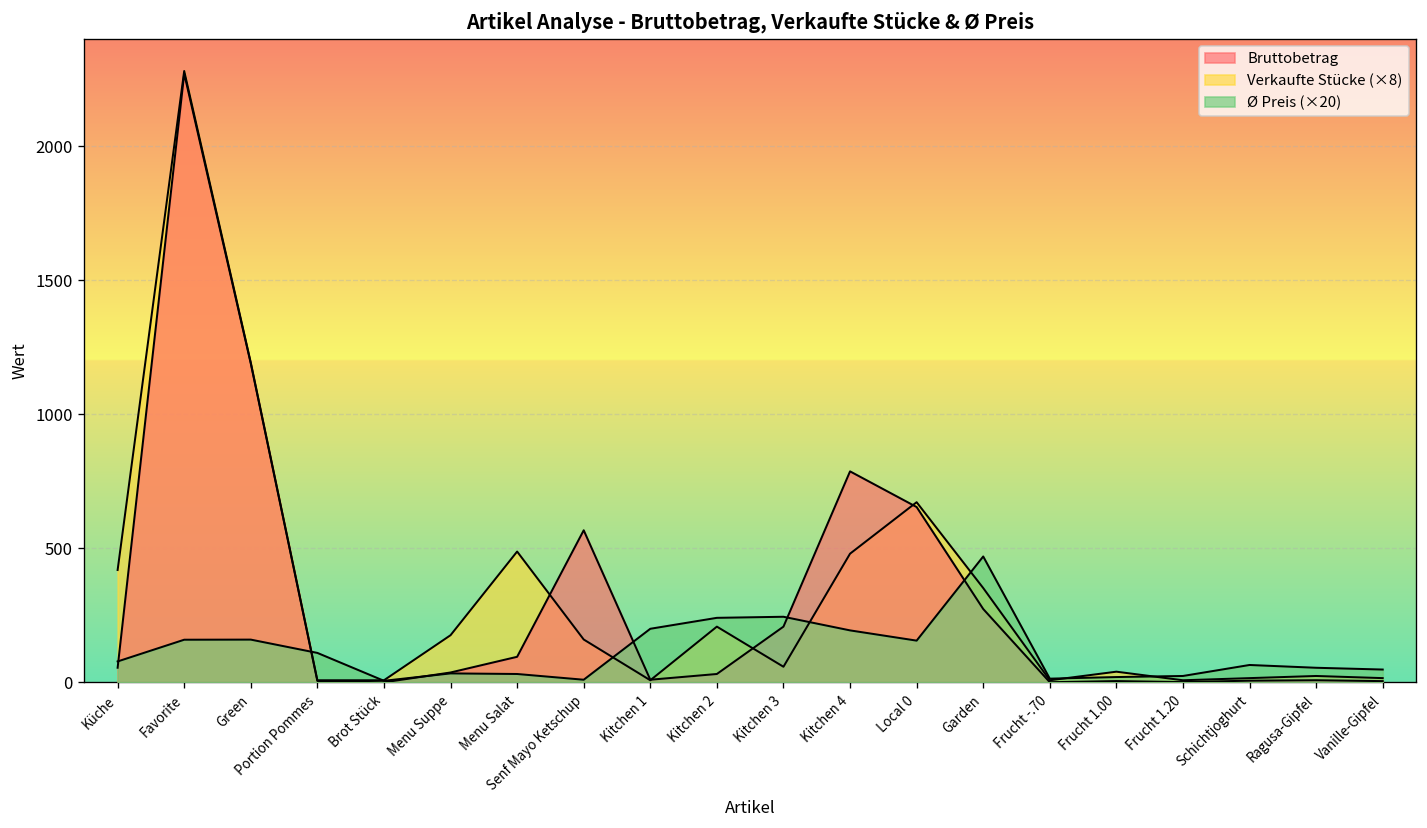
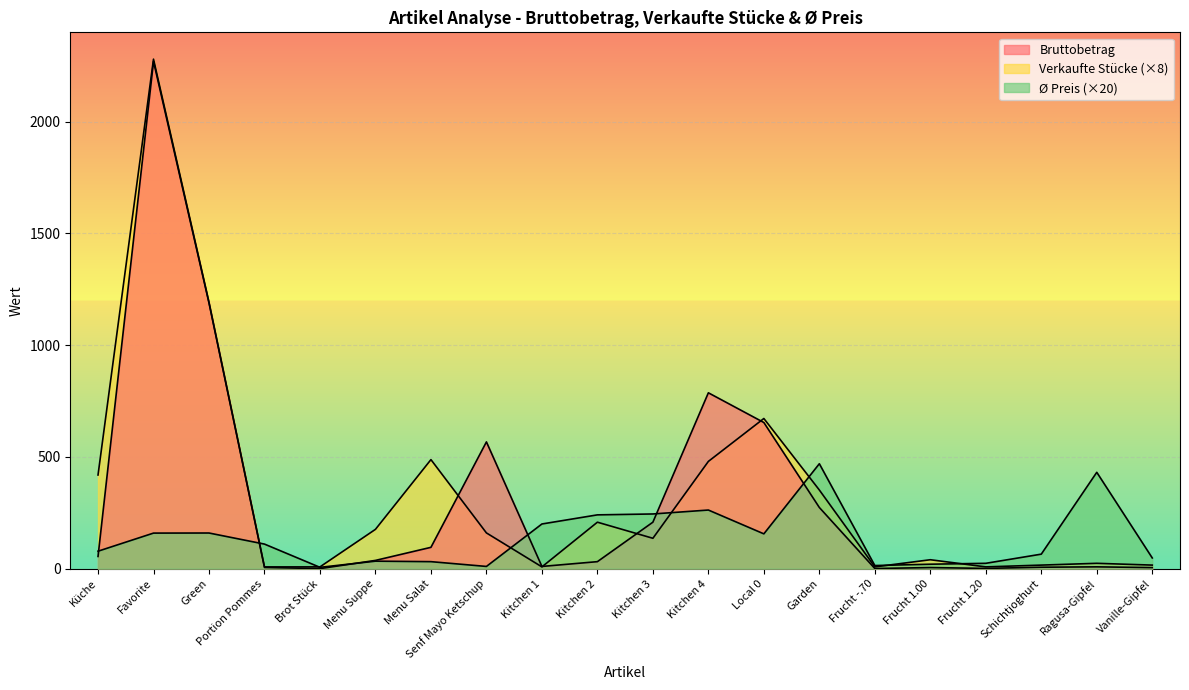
  {
    "Bruttobetrag": {
      "Küche": 50,
      "Menu Salat": 100,
      "Senf Mayo Ketschup": 570,
      "Kitchen 2": 30,
      "Kitchen 3": 210,
      "Kitchen 4": 790,
      "Local 0": 650,
      "Garden": 270,
      "Frucht 1.00": 10,
      "Ragusa-Gipfel": 10
    },
    "Verkaufte Stücke (×8)": {
      "Küche": 420,
      "Menu Suppe": 180,
      "Menu Salat": 490,
      "Senf Mayo Ketschup": 160,
      "Kitchen 2": 210,
-     "Kitchen 3": 60,
+     "Kitchen 3": 140,
      "Kitchen 4": 480,
      "Local 0": 670,
      "Garden": 350,
      "Frucht 1.00": 40,
      "Ragusa-Gipfel": 20
    },
    "Ø Preis (×20)": {
      "Küche": 80,
      "Favorite": 160,
      "Green": 160,
      "Portion Pommes": 110,
      "Menu Salat": 30,
      "Senf Mayo Ketschup": 10,
      "Kitchen 1": 200,
      "Kitchen 2": 240,
      "Kitchen 3": 240,
-     "Kitchen 4": 190,
+     "Kitchen 4": 260,
      "Local 0": 160,
      "Garden": 470,
      "Frucht 1.00": 20,
      "Frucht 1.20": 20,
      "Schichtjoghurt": 70,
-     "Ragusa-Gipfel": 50,
+     "Ragusa-Gipfel": 430,
      "Vanille-Gipfel": 50
    }
  }
